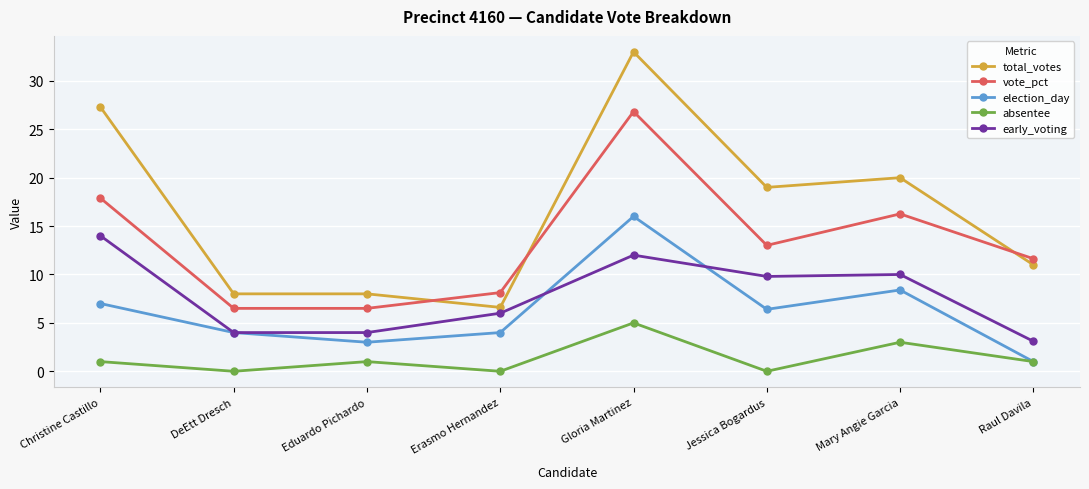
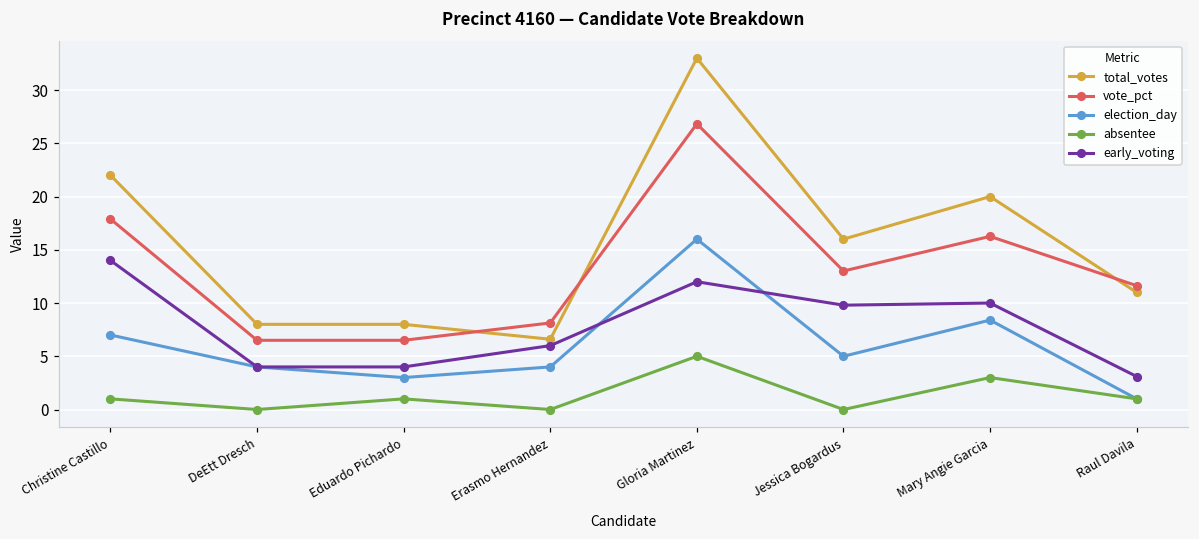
  {
    "total_votes": {
-     "Christine Castillo": 27,
+     "Christine Castillo": 22,
      "DeEtt Dresch": 8,
      "Eduardo Pichardo": 8,
      "Erasmo Hernandez": 7,
      "Gloria Martinez": 33,
-     "Jessica Bogardus": 19,
+     "Jessica Bogardus": 16,
      "Mary Angie Garcia": 20,
      "Raul Davila": 11
    },
    "vote_pct": {
      "Christine Castillo": 18,
      "DeEtt Dresch": 7,
      "Eduardo Pichardo": 7,
      "Erasmo Hernandez": 8,
      "Gloria Martinez": 27,
      "Jessica Bogardus": 13,
      "Mary Angie Garcia": 16,
      "Raul Davila": 12
    },
    "election_day": {
      "Christine Castillo": 7,
      "Eduardo Pichardo": 3,
      "Erasmo Hernandez": 4,
      "Gloria Martinez": 16,
-     "Jessica Bogardus": 6,
+     "Jessica Bogardus": 5,
      "Mary Angie Garcia": 8
    },
    "absentee": {
      "Christine Castillo": 1,
      "DeEtt Dresch": 0,
      "Eduardo Pichardo": 1,
      "Erasmo Hernandez": 0,
      "Gloria Martinez": 5,
      "Jessica Bogardus": 0,
      "Mary Angie Garcia": 3
    },
    "early_voting": {
      "Christine Castillo": 14,
      "Eduardo Pichardo": 4,
      "Erasmo Hernandez": 6,
      "Gloria Martinez": 12,
      "Jessica Bogardus": 10,
      "Mary Angie Garcia": 10,
      "Raul Davila": 3
    }
  }
